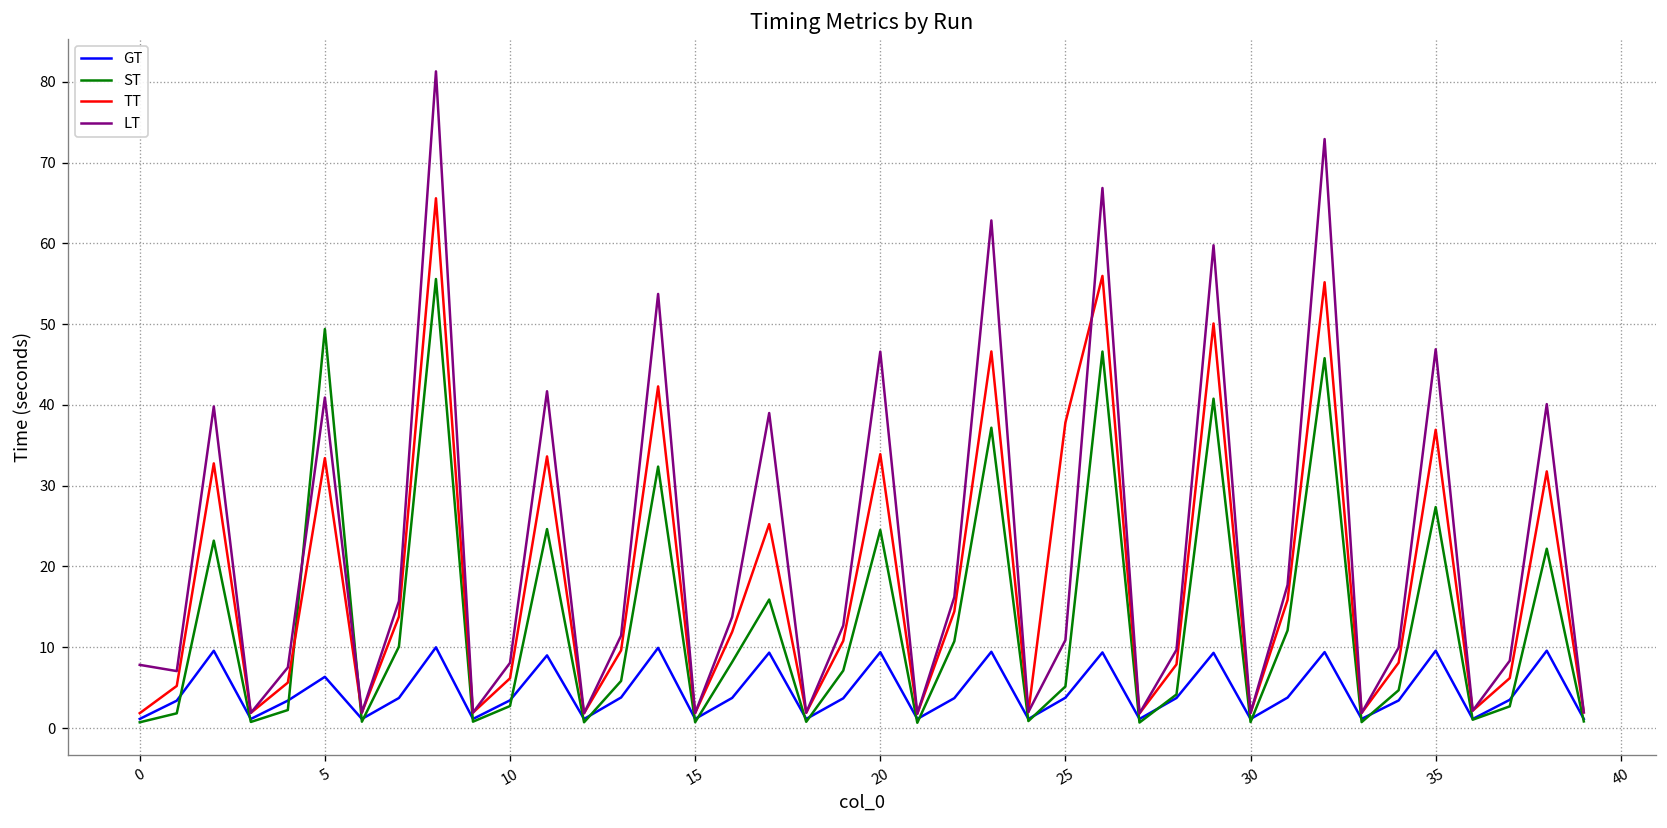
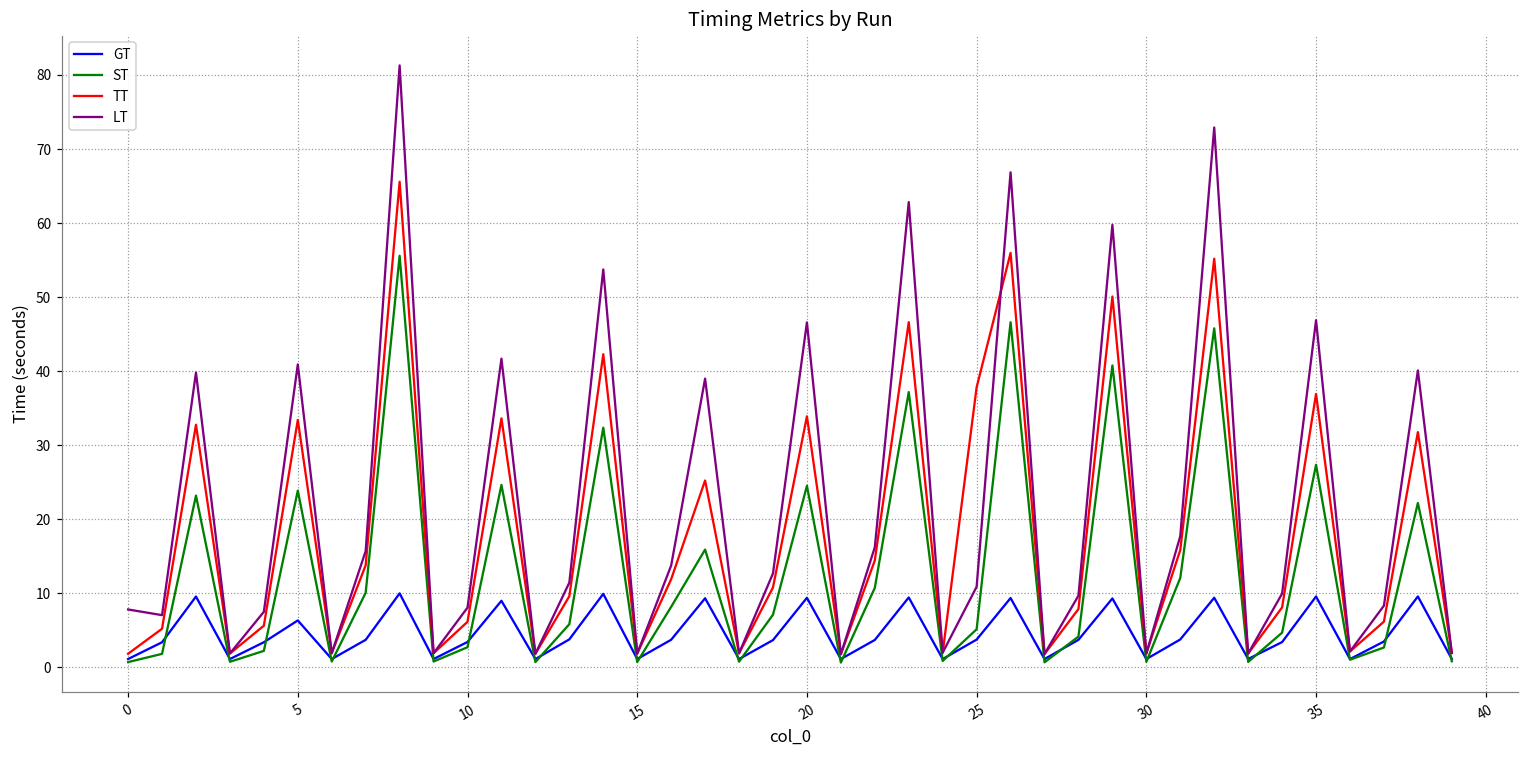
  {
    "GT": {
      "0": 1,
      "5": 6,
      "10": 3,
      "15": 1,
      "20": 9,
      "25": 4,
      "30": 1,
      "35": 10
    },
    "ST": {
      "0": 1,
-     "5": 49,
+     "5": 24,
      "10": 3,
      "15": 1,
      "20": 25,
      "25": 5,
      "30": 1,
      "35": 27
    },
    "TT": {
      "0": 2,
      "5": 33,
      "10": 6,
      "20": 34,
      "25": 38,
      "35": 37
    },
    "LT": {
      "0": 8,
      "5": 41,
      "10": 8,
      "20": 47,
      "25": 11,
      "35": 47
    }
  }
